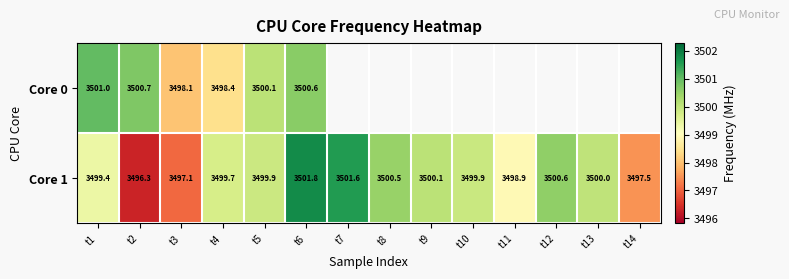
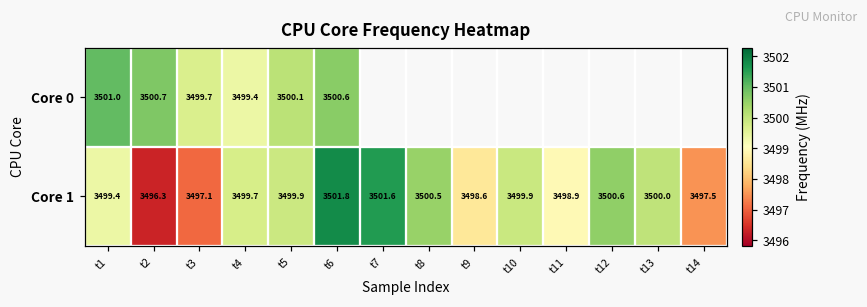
  {
    "Core 0": {
      "t1": 3501.0,
      "t2": 3500.7,
-     "t3": 3498.1,
-     "t4": 3498.4,
+     "t3": 3499.7,
+     "t4": 3499.4,
      "t5": 3500.1,
      "t6": 3500.6
    },
    "Core 1": {
      "t1": 3499.4,
      "t2": 3496.3,
      "t3": 3497.1,
      "t4": 3499.7,
      "t5": 3499.9,
      "t6": 3501.8,
      "t7": 3501.6,
      "t8": 3500.5,
-     "t9": 3500.1,
+     "t9": 3498.6,
      "t10": 3499.9,
      "t11": 3498.9,
      "t12": 3500.6,
      "t13": 3500.0,
      "t14": 3497.5
    }
  }
